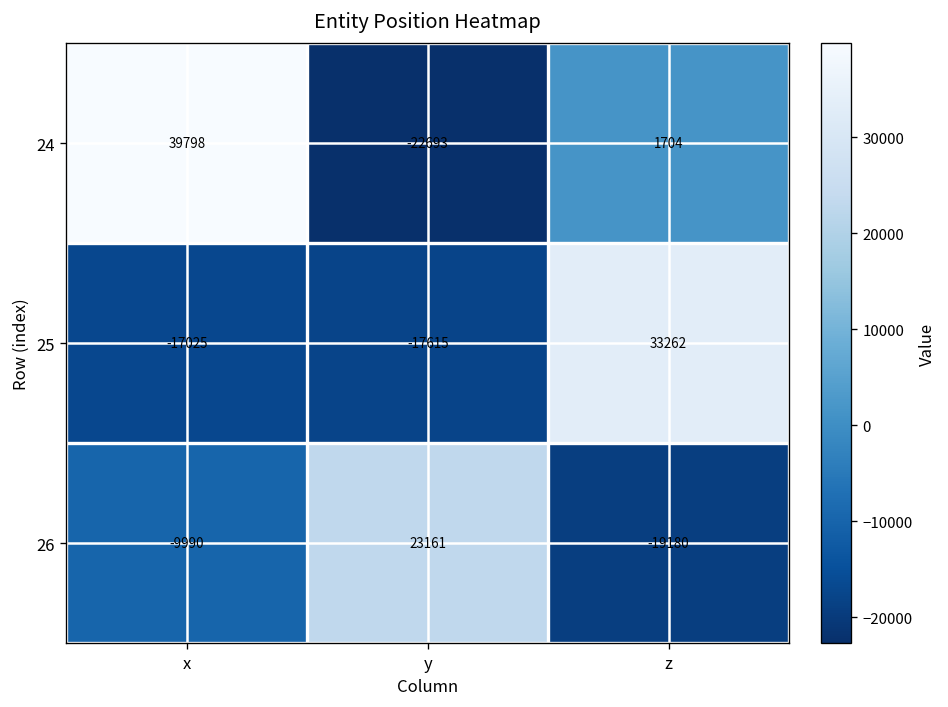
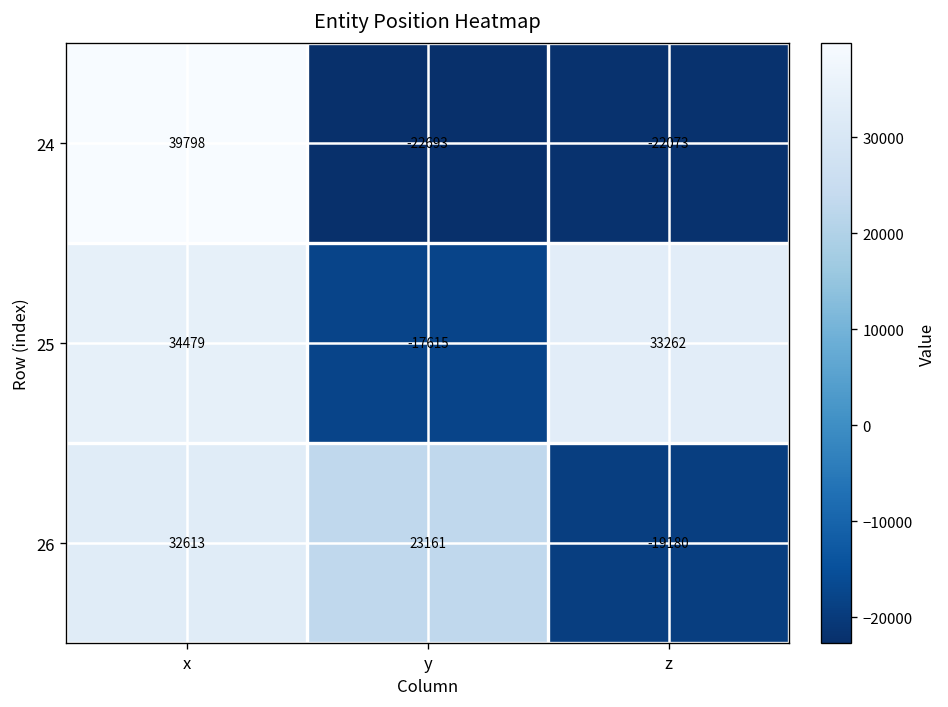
  {
    "24": {
      "x": 39798,
      "y": -22693,
-     "z": 1704
+     "z": -22073
    },
    "25": {
-     "x": -17025,
+     "x": 34479,
      "y": -17615,
      "z": 33262
    },
    "26": {
-     "x": -9990,
+     "x": 32613,
      "y": 23161,
      "z": -19180
    }
  }
